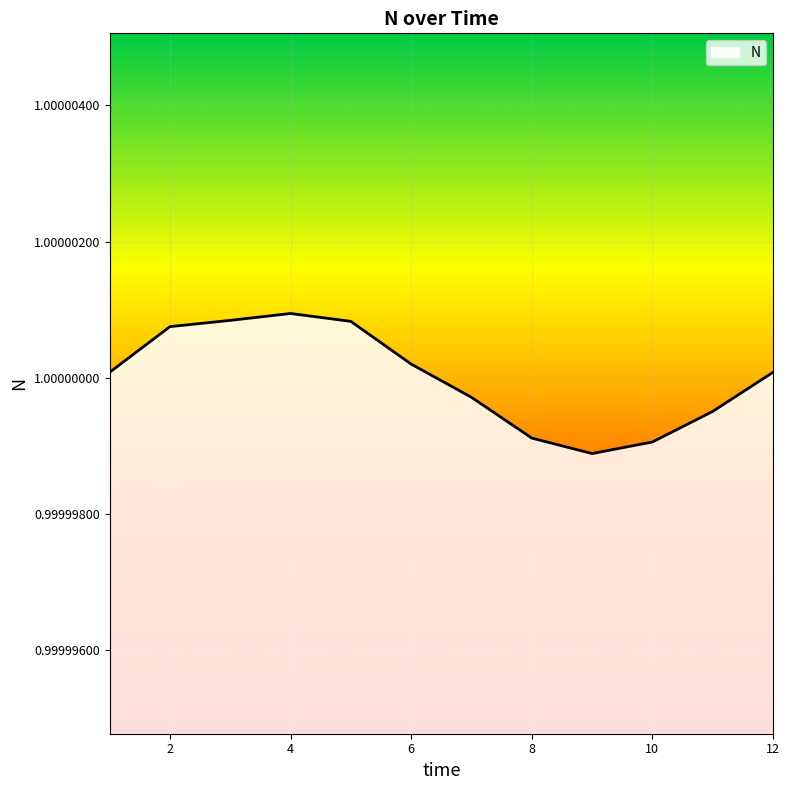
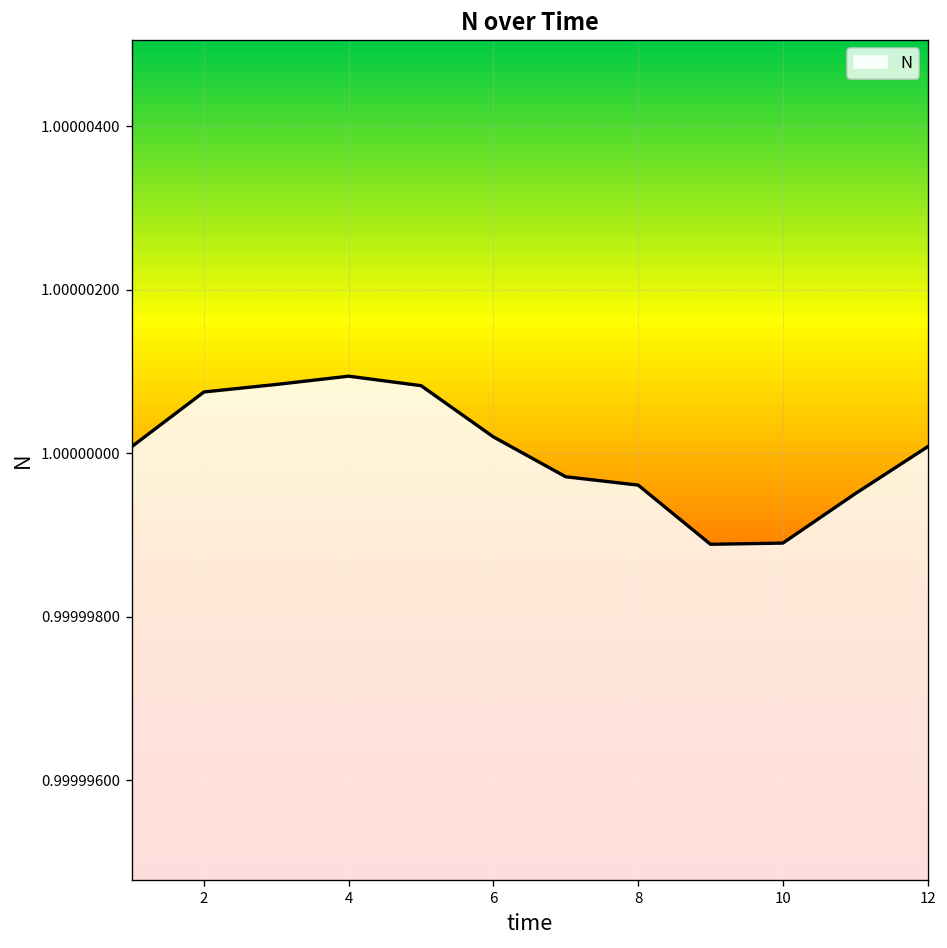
  {
    "2": 1.0000008,
    "4": 1.0000009,
    "6": 1.0000002,
-   "8": 0.9999991,
-   "10": 0.9999991,
+   "8": 0.9999996,
+   "10": 0.9999989,
    "12": 1.0000001
  }
